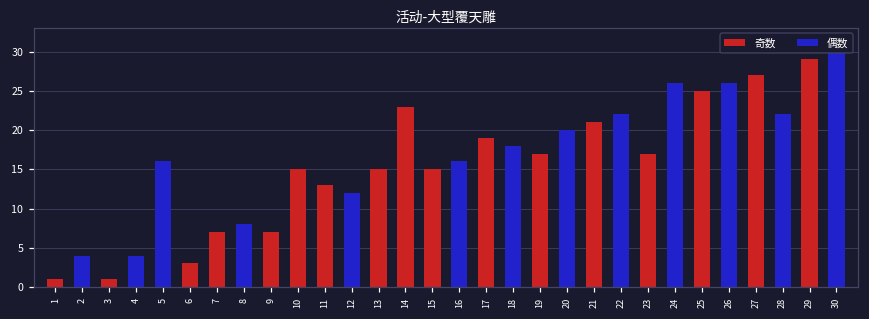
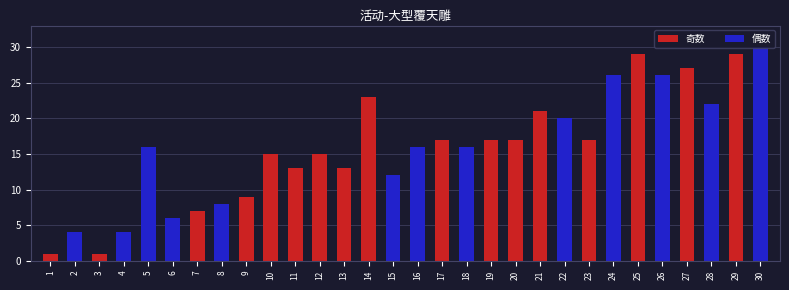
  {
    "1": 1,
    "2": 4,
    "3": 1,
    "4": 4,
    "5": 16,
-   "6": 3,
+   "6": 6,
    "7": 7,
    "8": 8,
-   "9": 7,
+   "9": 9,
    "10": 15,
    "11": 13,
-   "12": 12,
-   "13": 15,
+   "12": 15,
+   "13": 13,
    "14": 23,
-   "15": 15,
+   "15": 12,
    "16": 16,
-   "17": 19,
-   "18": 18,
+   "17": 17,
+   "18": 16,
    "19": 17,
-   "20": 20,
+   "20": 17,
    "21": 21,
-   "22": 22,
+   "22": 20,
    "23": 17,
    "24": 26,
-   "25": 25,
+   "25": 29,
    "26": 26,
    "27": 27,
    "28": 22,
    "29": 29
  }
